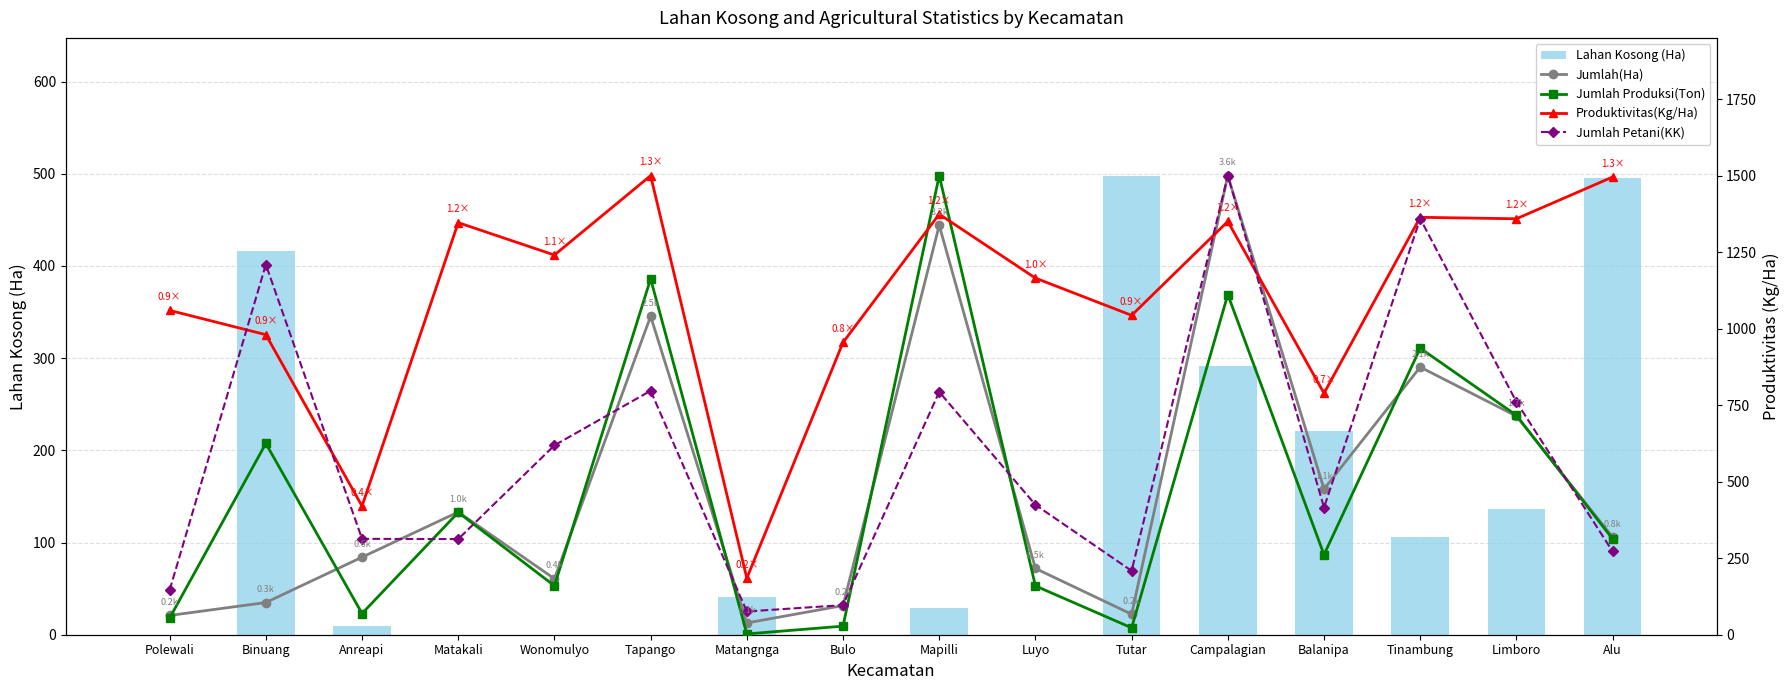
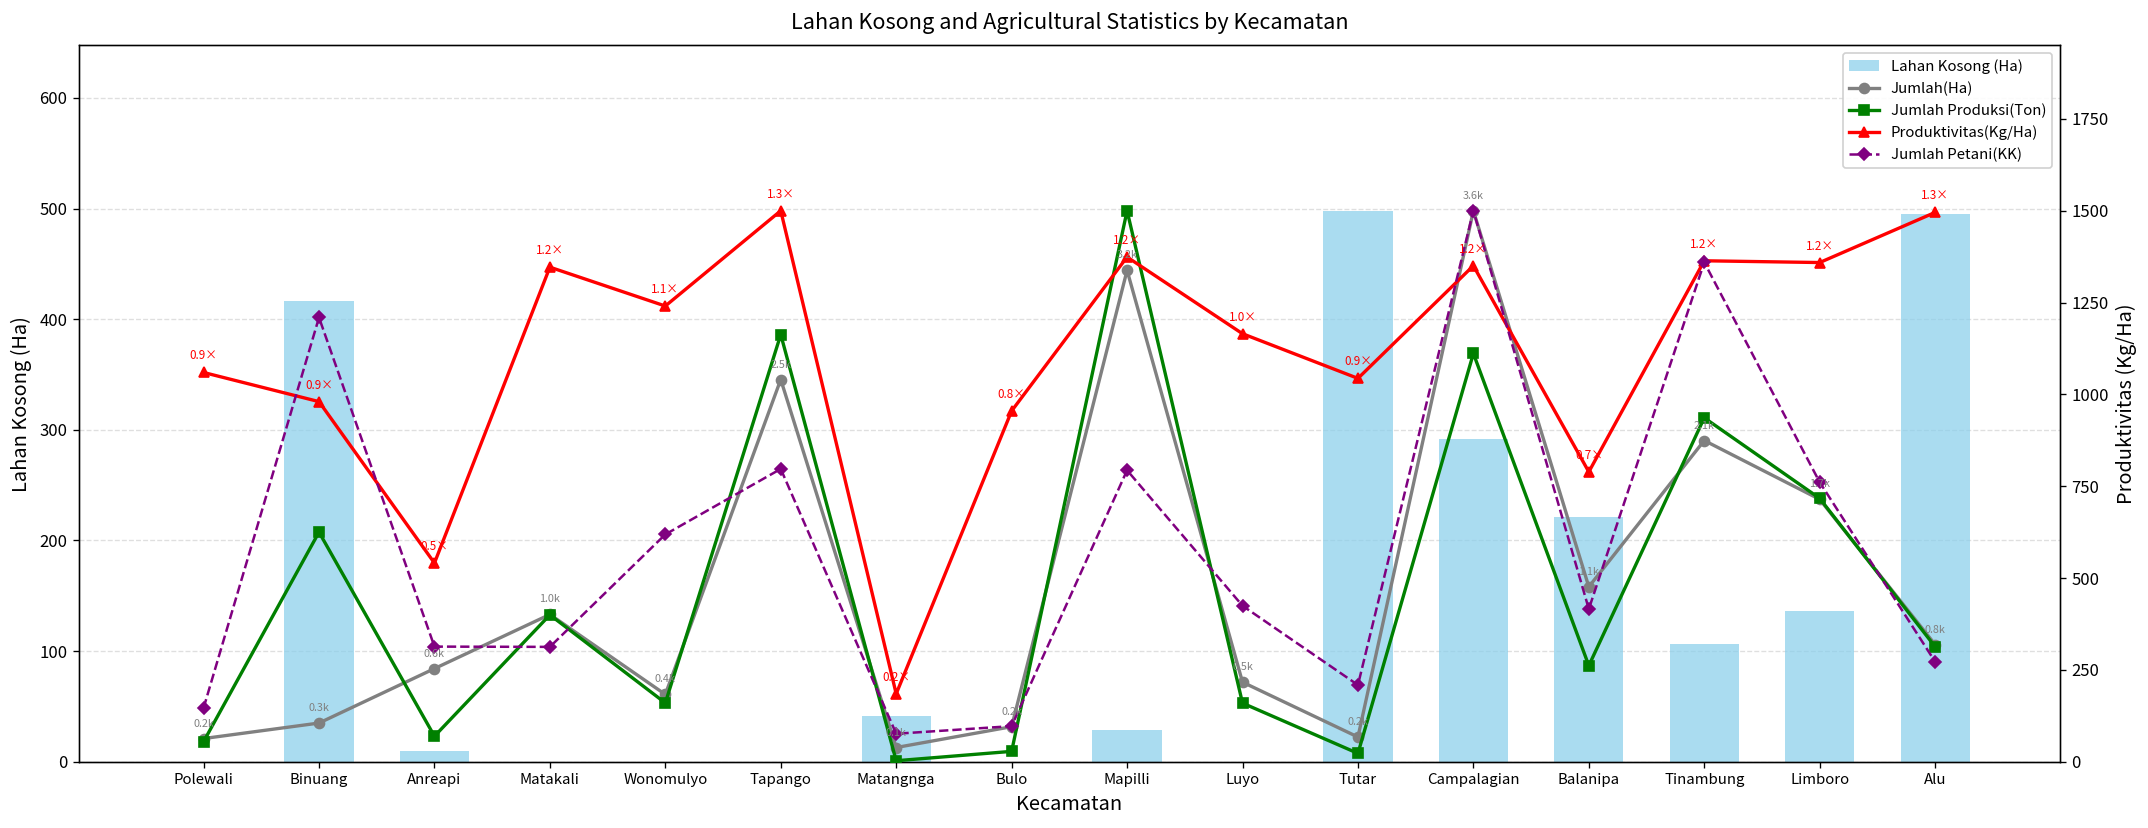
  {
    "Produktivitas(Kg/Ha)": {
-     "Anreapi": "0.4×"
+     "Anreapi": "0.5×"
    },
    "Jumlah Petani(KK)": {
      "Matangnga": "0.1k"
    }
  }
